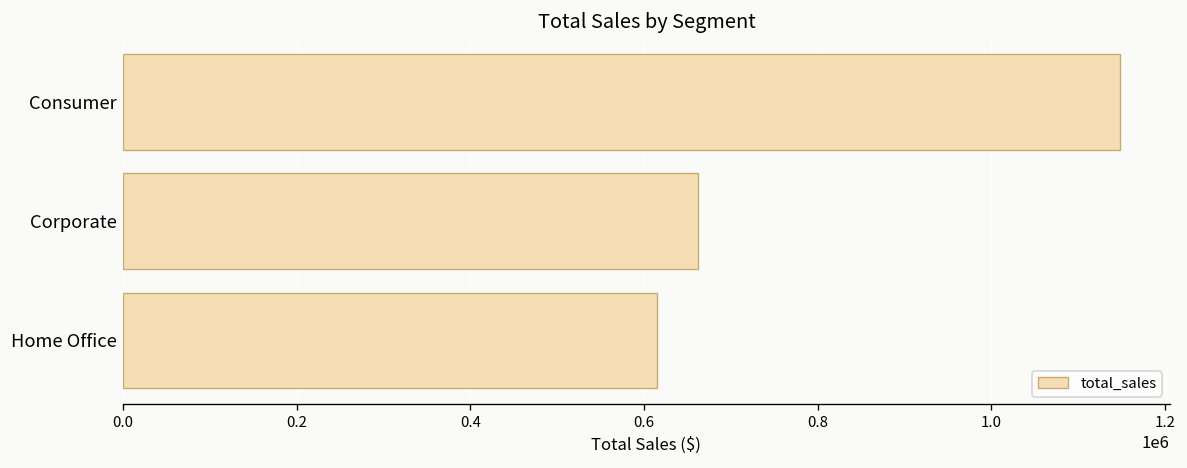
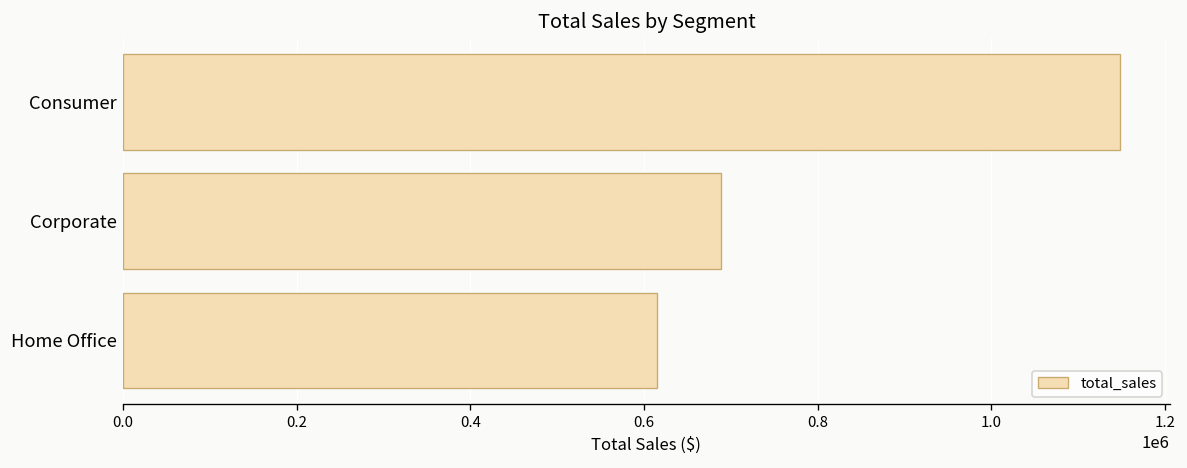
  {
    "Consumer": 1150000,
-   "Corporate": 660000,
+   "Corporate": 690000,
    "Home Office": 620000
  }
